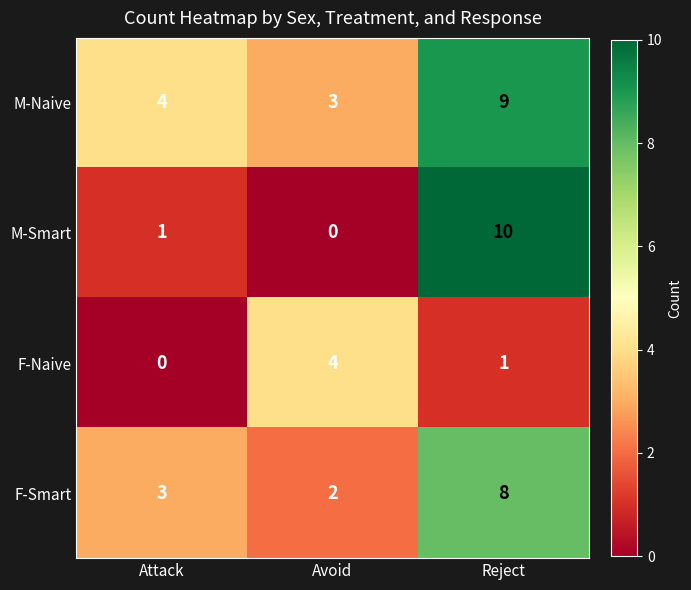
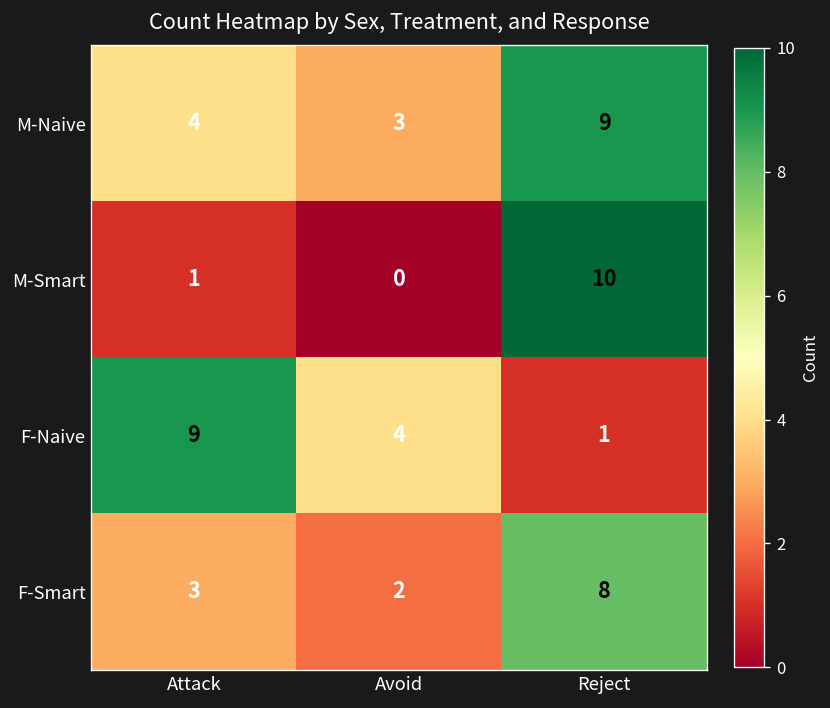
  {
    "M-Naive": {
      "Attack": 4,
      "Avoid": 3,
      "Reject": 9
    },
    "M-Smart": {
      "Attack": 1,
      "Avoid": 0,
      "Reject": 10
    },
    "F-Naive": {
-     "Attack": 0,
+     "Attack": 9,
      "Avoid": 4,
      "Reject": 1
    },
    "F-Smart": {
      "Attack": 3,
      "Avoid": 2,
      "Reject": 8
    }
  }
